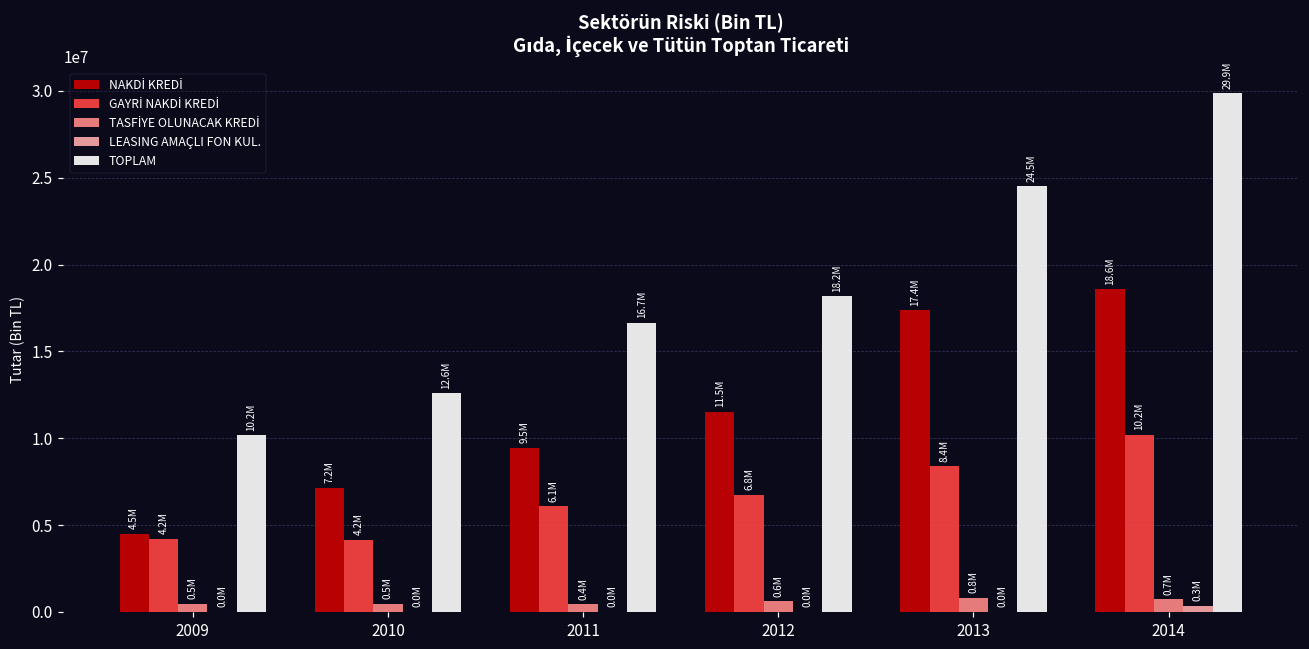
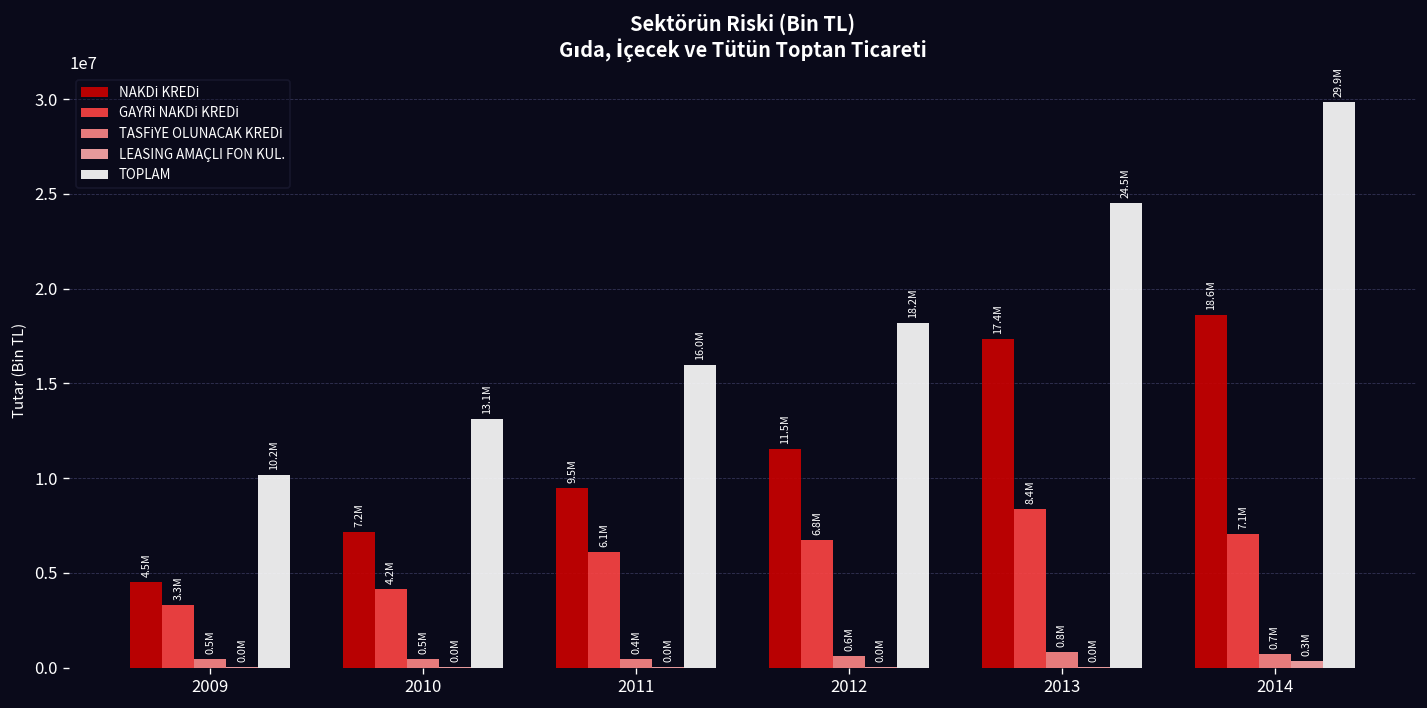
  {
    "NAKDİ KREDİ": {
      "2009": "4.5M",
      "2010": "7.2M",
      "2011": "9.5M",
      "2012": "11.5M",
      "2013": "17.4M",
      "2014": "18.6M"
    },
    "GAYRİ NAKDİ KREDİ": {
-     "2009": "4.2M",
+     "2009": "3.3M",
      "2010": "4.2M",
      "2011": "6.1M",
      "2012": "6.8M",
      "2013": "8.4M",
-     "2014": "10.2M"
+     "2014": "7.1M"
    },
    "TOPLAM": {
      "2009": "10.2M",
-     "2010": "12.6M",
-     "2011": "16.7M",
+     "2010": "13.1M",
+     "2011": "16.0M",
      "2012": "18.2M",
      "2013": "24.5M",
      "2014": "29.9M"
    }
  }
